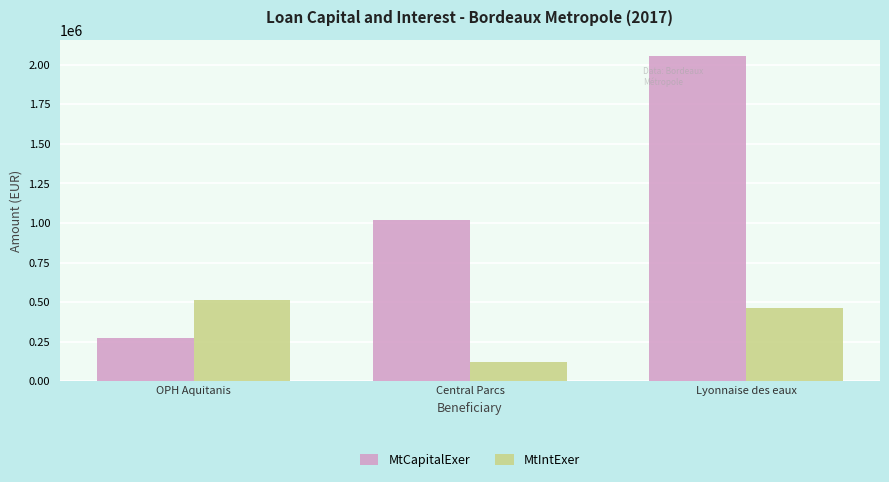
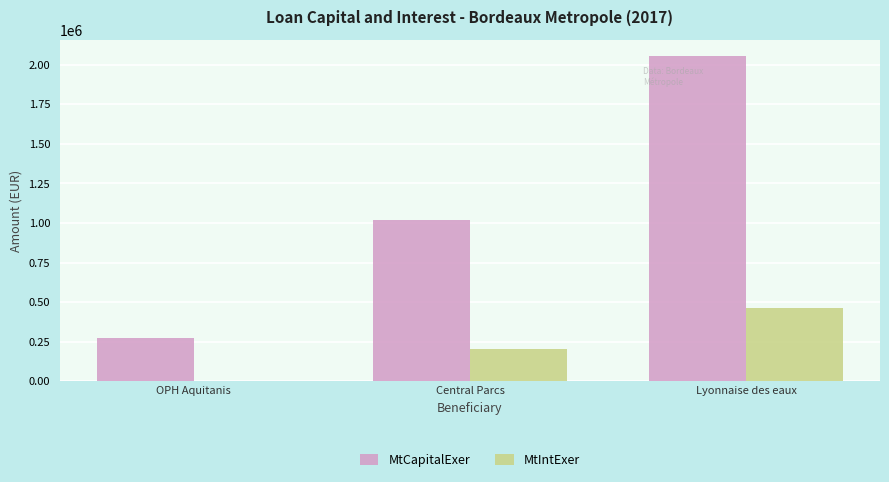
  {
    "MtCapitalExer": {
      "OPH Aquitanis": 270000,
      "Central Parcs": 1020000,
      "Lyonnaise des eaux": 2060000
    },
    "MtIntExer": {
-     "OPH Aquitanis": 510000,
-     "Central Parcs": 120000,
+     "OPH Aquitanis": 0,
+     "Central Parcs": 200000,
      "Lyonnaise des eaux": 460000
    }
  }
